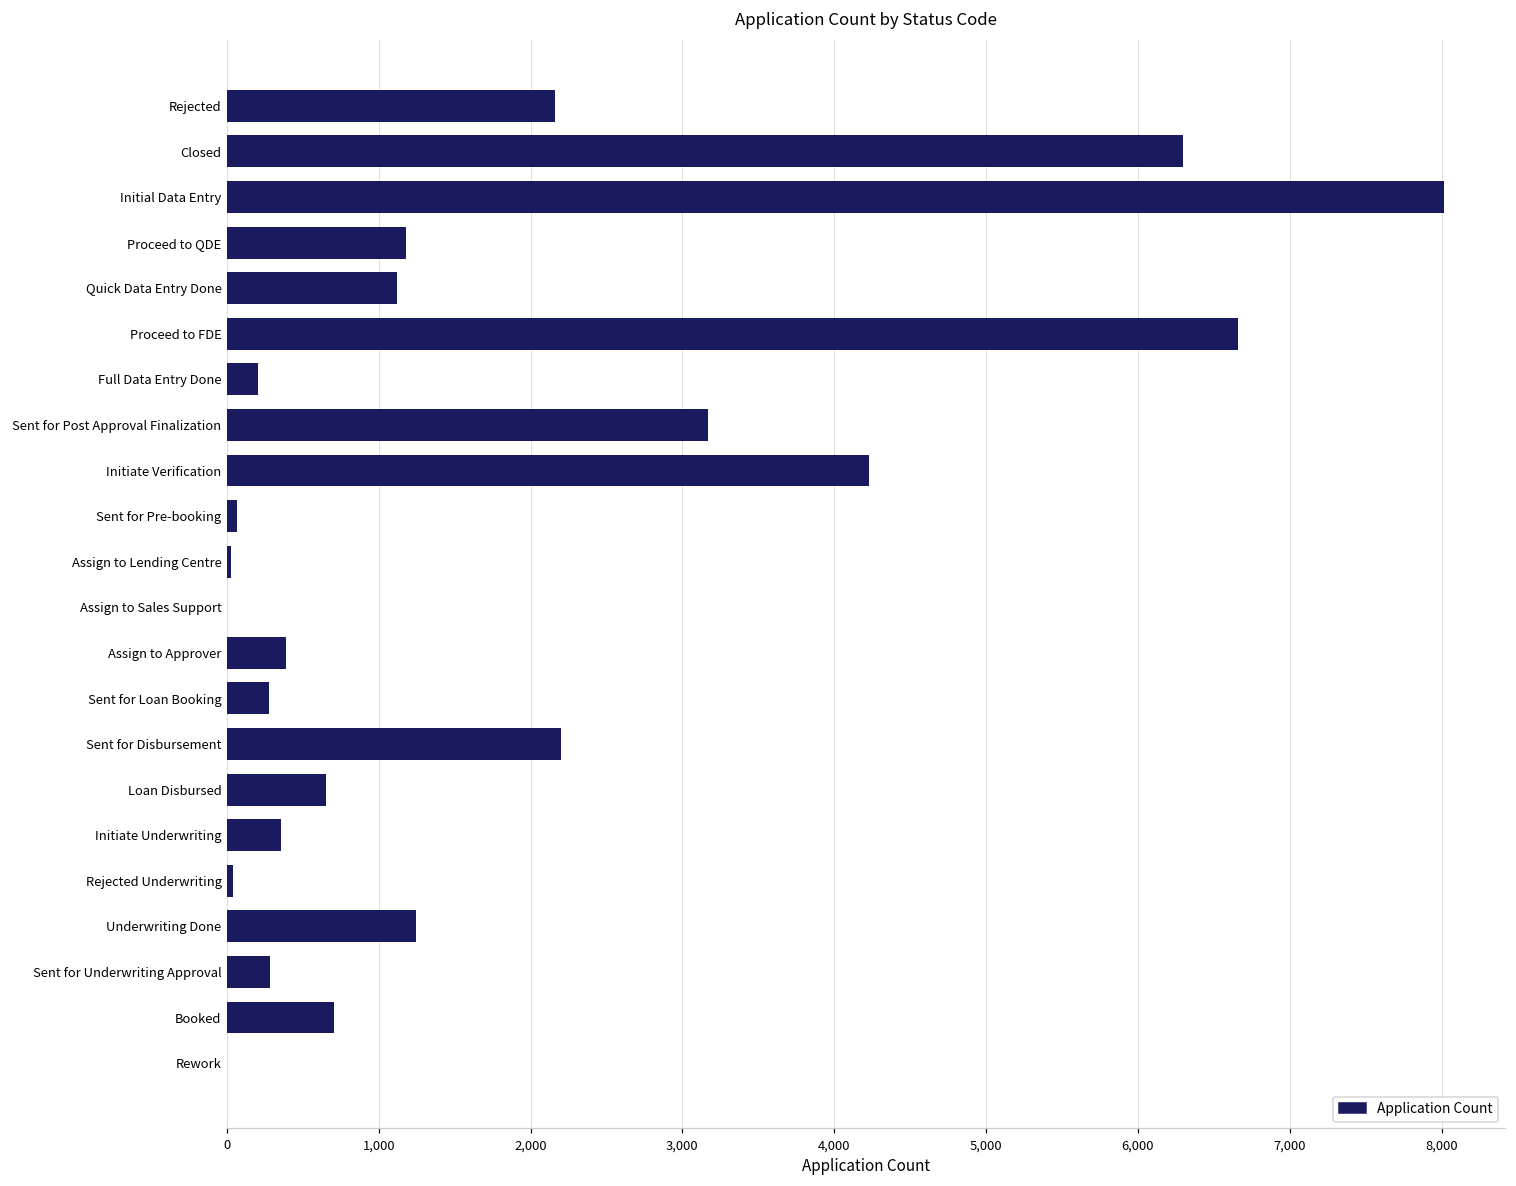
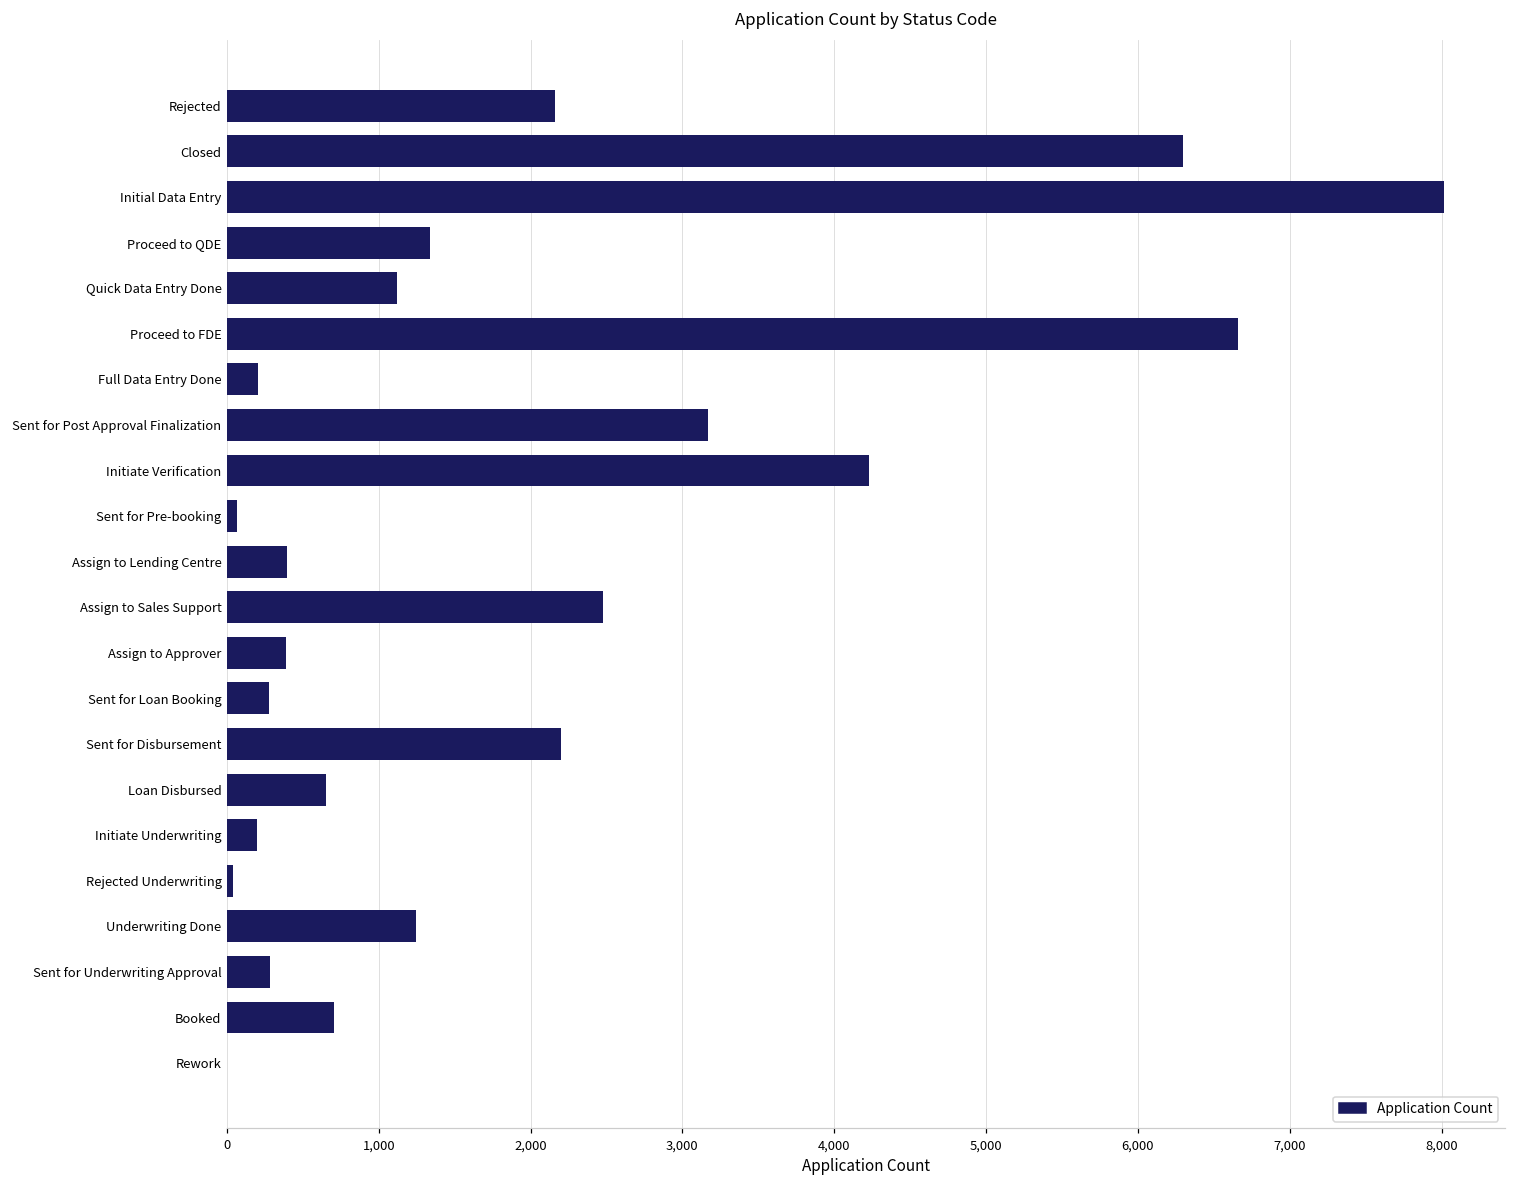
  {
    "Rejected": "2,160",
    "Closed": "6,300",
    "Initial Data Entry": "8,020",
-   "Proceed to QDE": "1,180",
+   "Proceed to QDE": "1,340",
    "Quick Data Entry Done": "1,120",
    "Proceed to FDE": "6,660",
    "Full Data Entry Done": "200",
    "Sent for Post Approval Finalization": "3,170",
    "Initiate Verification": "4,230",
    "Sent for Pre-booking": "70",
-   "Assign to Lending Centre": "30",
-   "Assign to Sales Support": "0",
+   "Assign to Lending Centre": "400",
+   "Assign to Sales Support": "2,480",
    "Assign to Approver": "390",
    "Sent for Loan Booking": "280",
    "Sent for Disbursement": "2,200",
    "Loan Disbursed": "660",
-   "Initiate Underwriting": "360",
+   "Initiate Underwriting": "200",
    "Rejected Underwriting": "40",
    "Underwriting Done": "1,250",
    "Sent for Underwriting Approval": "280",
    "Booked": "700"
  }
